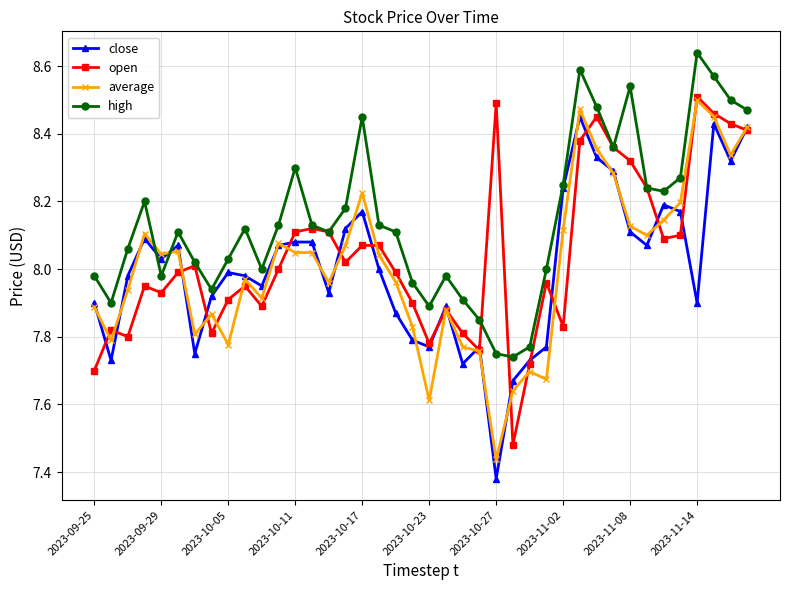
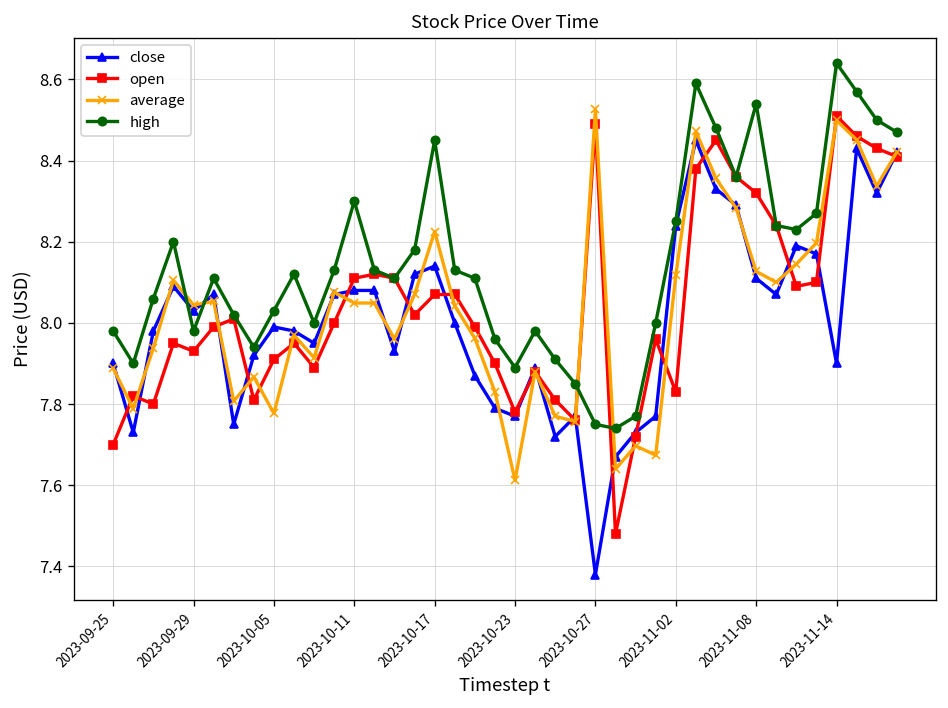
  {
    "close": {
      "2023-09-25": 7.90,
      "2023-09-29": 8.03,
      "2023-10-05": 7.99,
      "2023-10-11": 8.08,
-     "2023-10-17": 8.17,
+     "2023-10-17": 8.14,
      "2023-10-23": 7.77,
      "2023-10-27": 7.38,
      "2023-11-02": 8.24,
      "2023-11-08": 8.11,
      "2023-11-14": 7.90
    },
    "open": {
      "2023-09-25": 7.70,
      "2023-09-29": 7.93,
      "2023-10-05": 7.91,
      "2023-10-11": 8.11,
      "2023-10-17": 8.07,
      "2023-10-23": 7.78,
      "2023-10-27": 8.49,
      "2023-11-02": 7.83,
      "2023-11-08": 8.32,
      "2023-11-14": 8.51
    },
    "average": {
      "2023-09-25": 7.89,
      "2023-09-29": 8.04,
      "2023-10-05": 7.78,
      "2023-10-11": 8.05,
      "2023-10-17": 8.23,
      "2023-10-23": 7.61,
-     "2023-10-27": 7.44,
+     "2023-10-27": 8.53,
      "2023-11-02": 8.12,
      "2023-11-08": 8.13,
      "2023-11-14": 8.50
    },
    "high": {
      "2023-09-25": 7.98,
      "2023-09-29": 7.98,
      "2023-10-05": 8.03,
      "2023-10-11": 8.30,
      "2023-10-17": 8.45,
      "2023-10-23": 7.89,
      "2023-10-27": 7.75,
      "2023-11-02": 8.25,
      "2023-11-08": 8.54,
      "2023-11-14": 8.64
    }
  }
